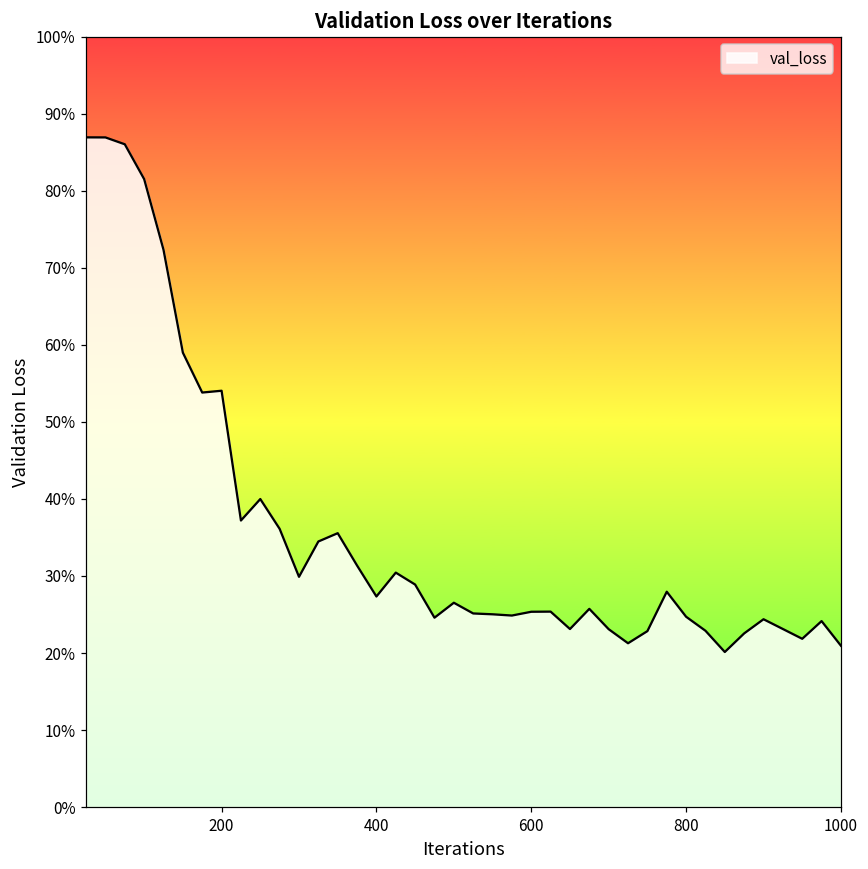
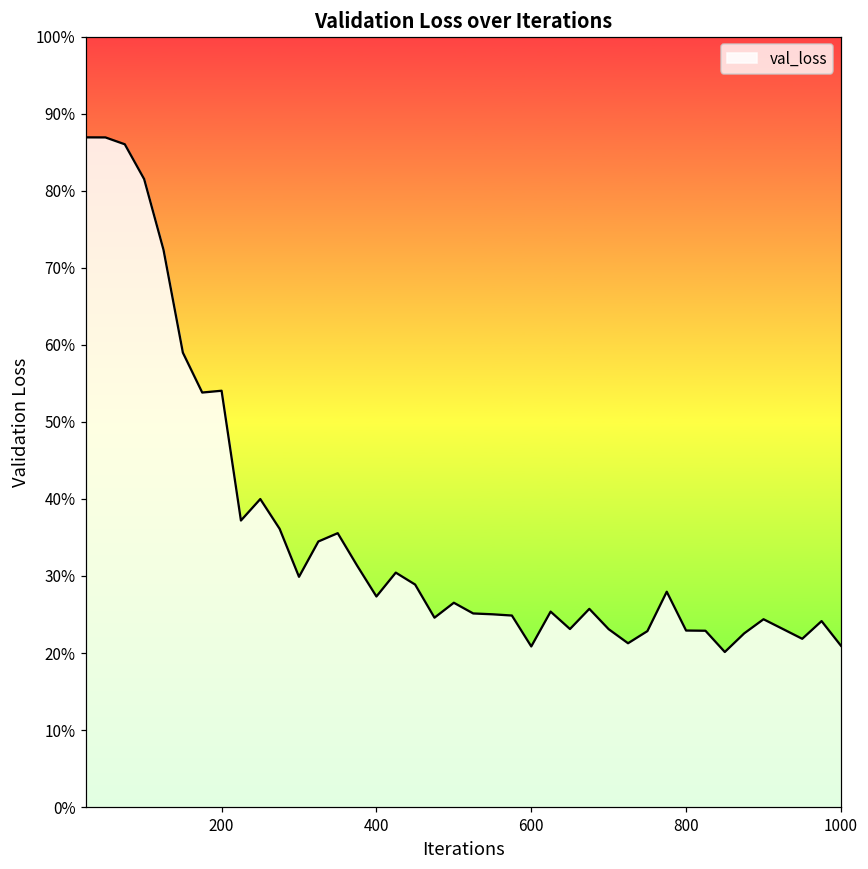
  {
    "200": "54%",
    "400": "27%",
-   "600": "25%",
-   "800": "25%",
+   "600": "21%",
+   "800": "23%",
    "1000": "21%"
  }
